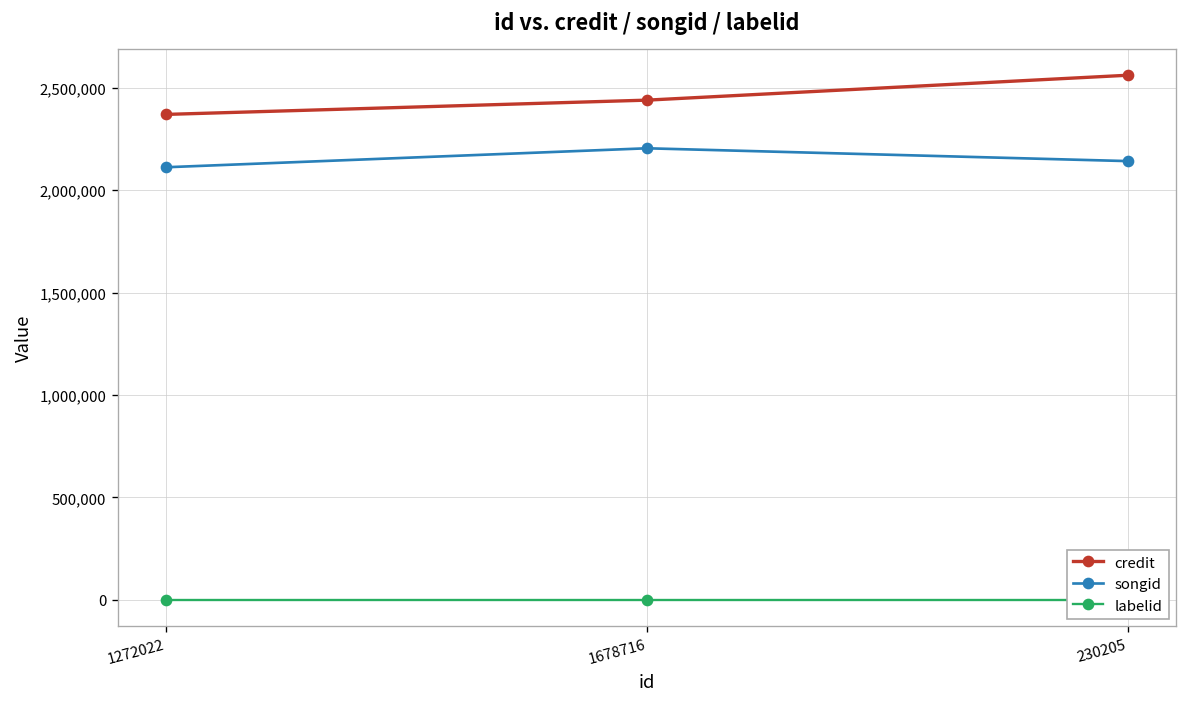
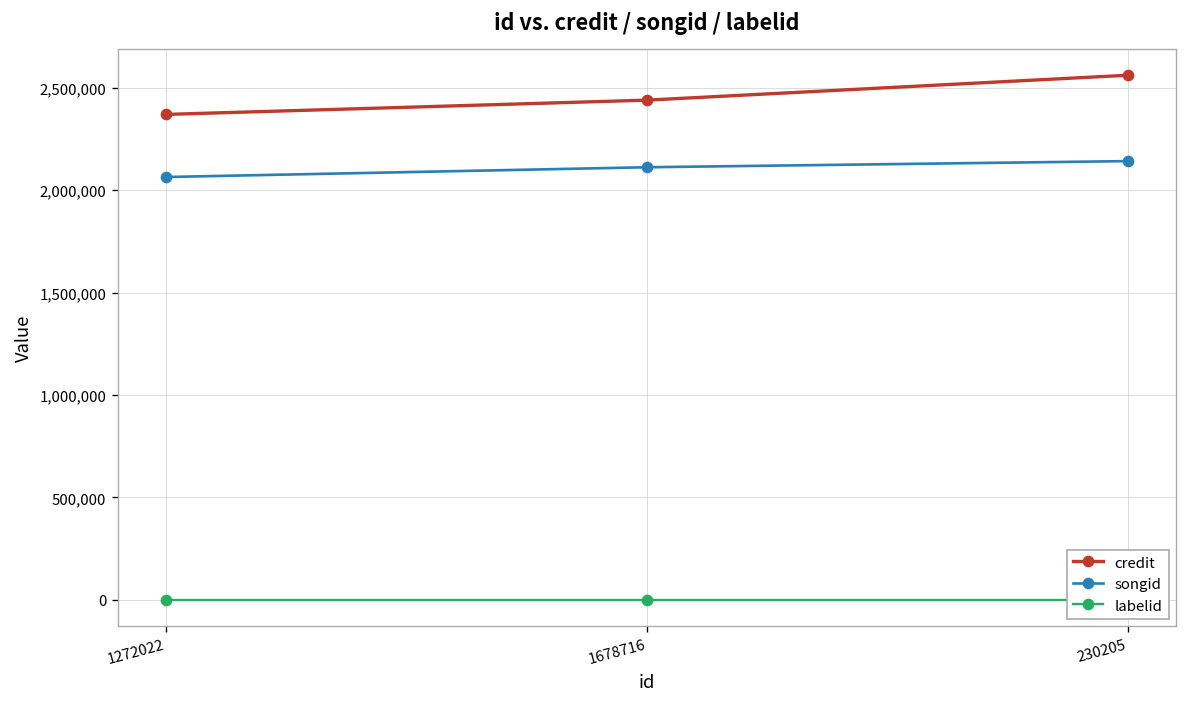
  {
    "credit": {
      "1272022": "2,370,000",
      "1678716": "2,440,000",
      "230205": "2,560,000"
    },
    "songid": {
-     "1272022": "2,110,000",
-     "1678716": "2,200,000",
+     "1272022": "2,060,000",
+     "1678716": "2,110,000",
      "230205": "2,140,000"
    },
    "labelid": {
      "1272022": "0",
      "1678716": "0"
    }
  }
